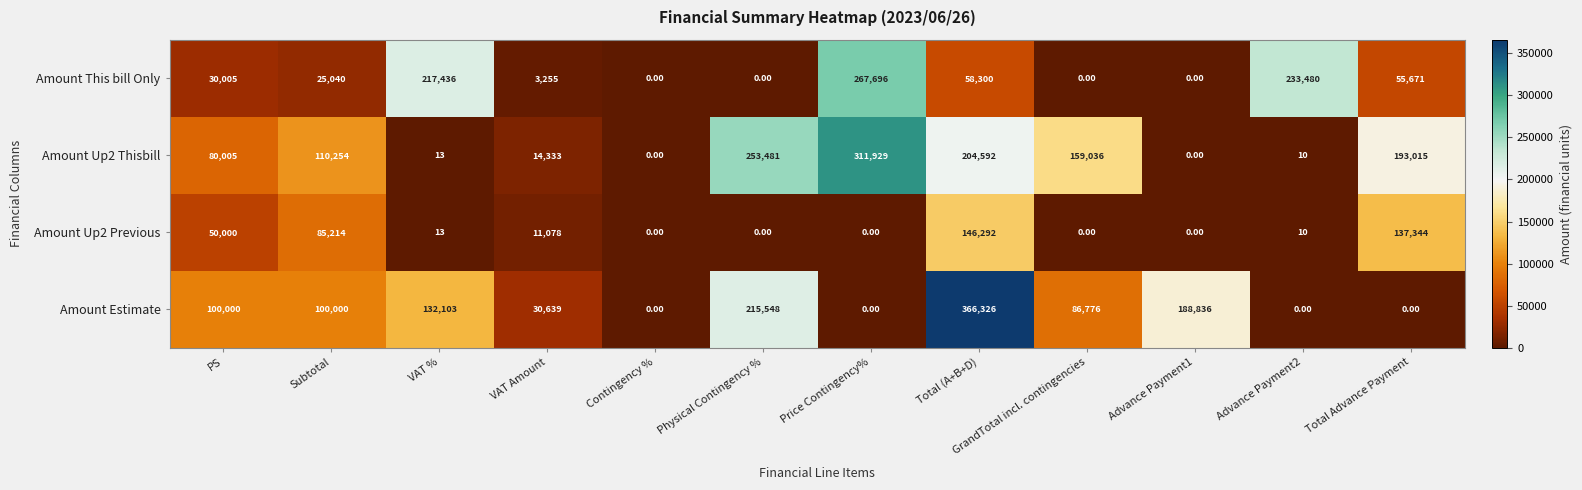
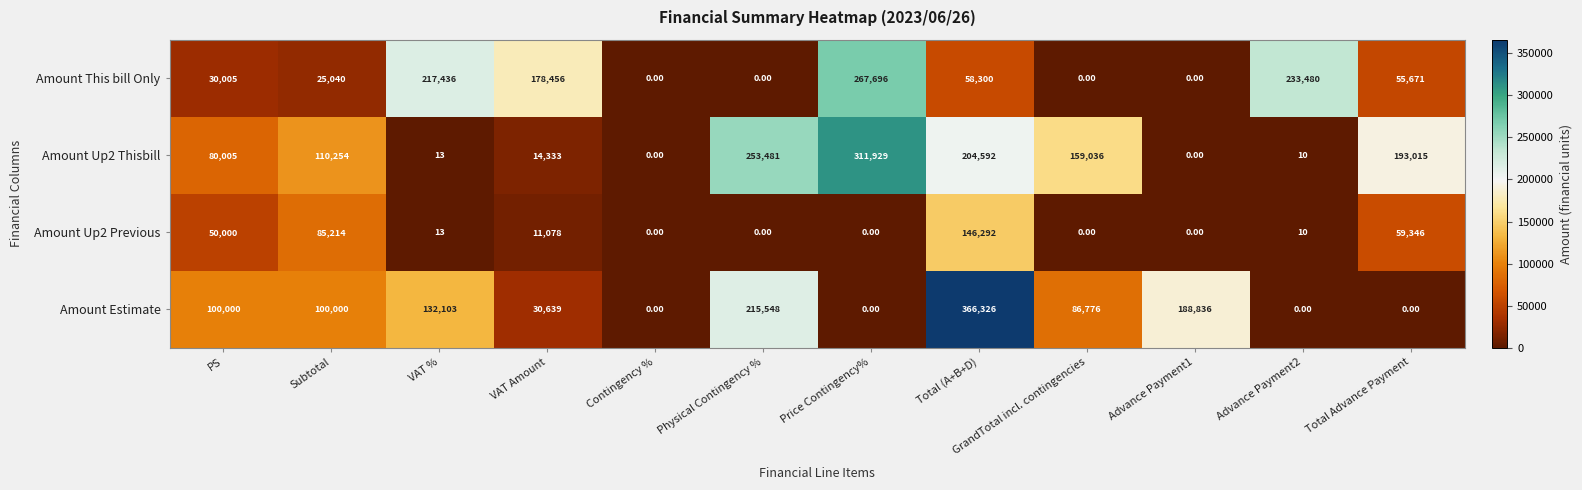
  {
    "Amount This bill Only": {
      "PS": "30,005",
      "Subtotal": "25,040",
      "VAT %": "217,436",
-     "VAT Amount": "3,255",
+     "VAT Amount": "178,456",
      "Contingency %": "0.00",
      "Physical Contingency %": "0.00",
      "Price Contingency%": "267,696",
      "Total (A+B+D)": "58,300",
      "GrandTotal incl. contingencies": "0.00",
      "Advance Payment1": "0.00",
      "Advance Payment2": "233,480",
      "Total Advance Payment": "55,671"
    },
    "Amount Up2 Thisbill": {
      "PS": "80,005",
      "Subtotal": "110,254",
      "VAT %": "13",
      "VAT Amount": "14,333",
      "Contingency %": "0.00",
      "Physical Contingency %": "253,481",
      "Price Contingency%": "311,929",
      "Total (A+B+D)": "204,592",
      "GrandTotal incl. contingencies": "159,036",
      "Advance Payment1": "0.00",
      "Advance Payment2": "10",
      "Total Advance Payment": "193,015"
    },
    "Amount Up2 Previous": {
      "PS": "50,000",
      "Subtotal": "85,214",
      "VAT %": "13",
      "VAT Amount": "11,078",
      "Contingency %": "0.00",
      "Physical Contingency %": "0.00",
      "Price Contingency%": "0.00",
      "Total (A+B+D)": "146,292",
      "GrandTotal incl. contingencies": "0.00",
      "Advance Payment1": "0.00",
      "Advance Payment2": "10",
-     "Total Advance Payment": "137,344"
+     "Total Advance Payment": "59,346"
    },
    "Amount Estimate": {
      "PS": "100,000",
      "Subtotal": "100,000",
      "VAT %": "132,103",
      "VAT Amount": "30,639",
      "Contingency %": "0.00",
      "Physical Contingency %": "215,548",
      "Price Contingency%": "0.00",
      "Total (A+B+D)": "366,326",
      "GrandTotal incl. contingencies": "86,776",
      "Advance Payment1": "188,836",
      "Advance Payment2": "0.00",
      "Total Advance Payment": "0.00"
    }
  }
